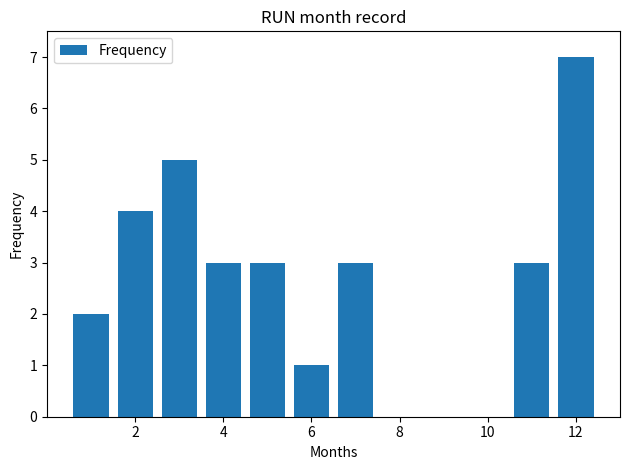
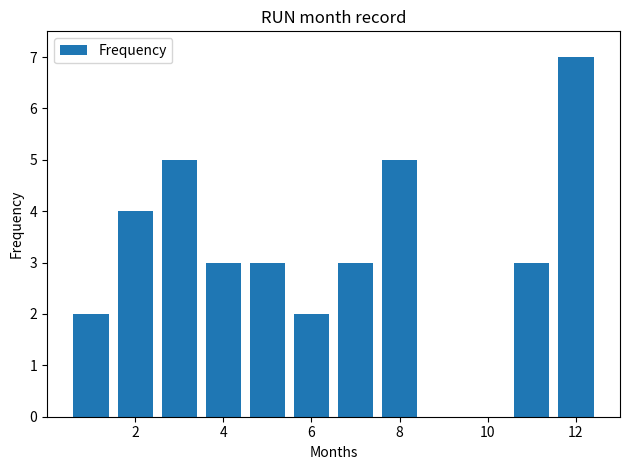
  {
    "2": 4,
    "4": 3,
-   "6": 1,
-   "8": 0,
+   "6": 2,
+   "8": 5,
    "10": 0,
    "12": 7
  }
